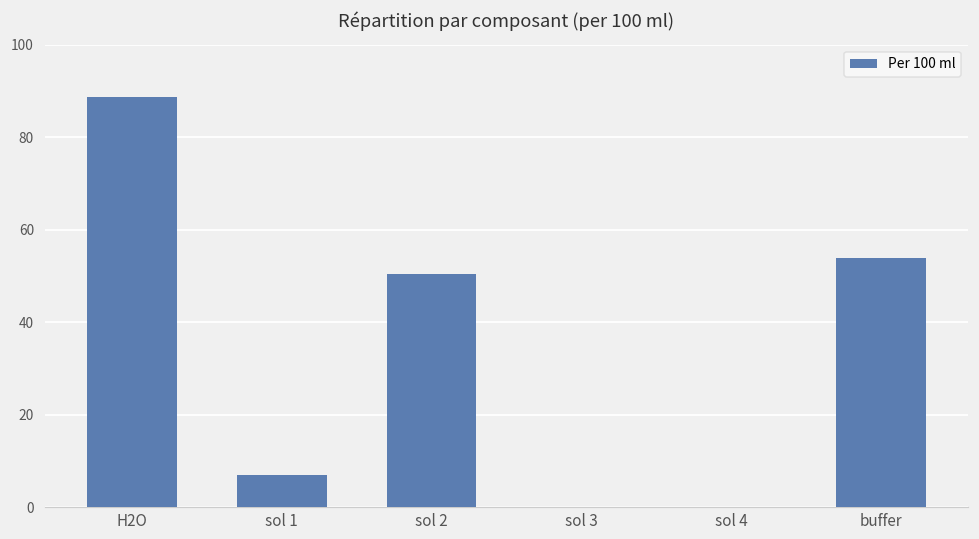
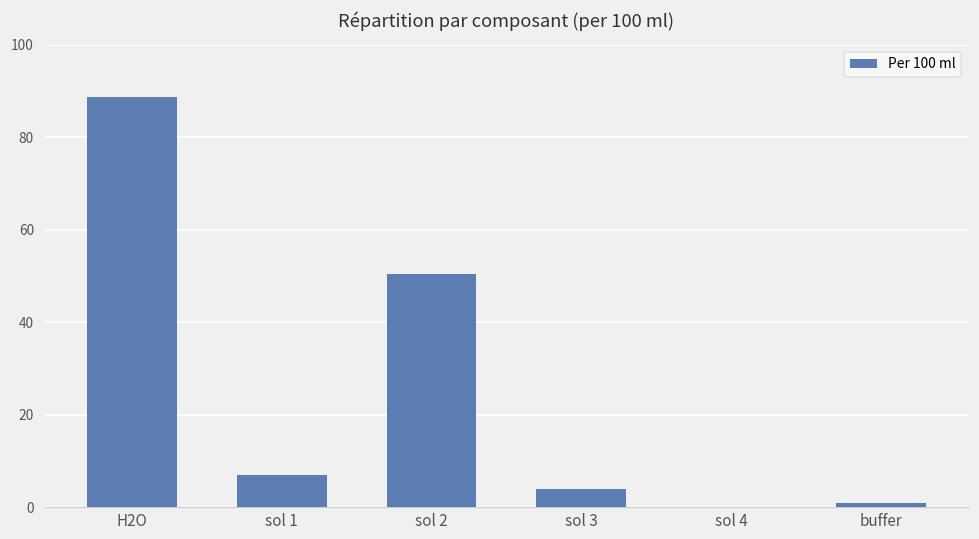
  {
    "H2O": 89,
    "sol 1": 7,
    "sol 2": 50,
-   "sol 3": 0,
-   "buffer": 54
+   "sol 3": 4,
+   "buffer": 1
  }
